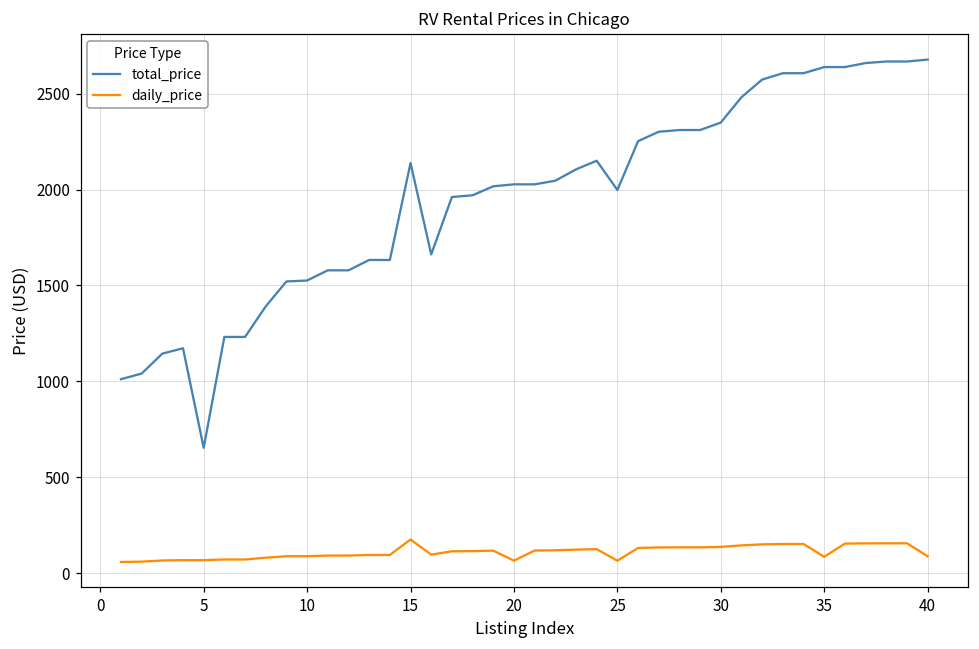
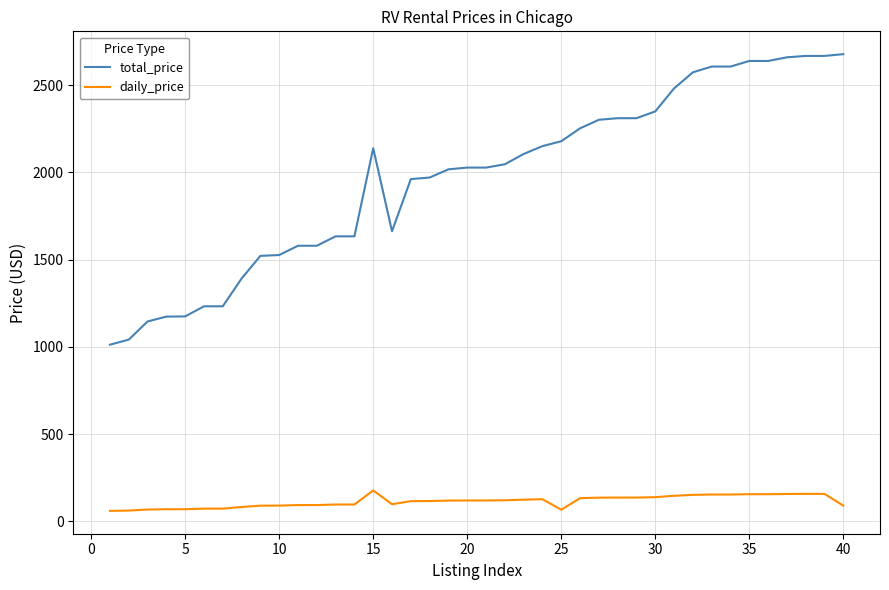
  {
    "total_price": {
-     "5": 650,
+     "5": 1170,
      "10": 1530,
      "15": 2140,
      "20": 2030,
-     "25": 2000,
+     "25": 2180,
      "30": 2350,
      "35": 2640,
      "40": 2680
    },
    "daily_price": {
      "5": 70,
      "10": 90,
      "15": 180,
-     "20": 70,
+     "20": 120,
      "25": 70,
      "30": 140,
-     "35": 90,
+     "35": 160,
      "40": 90
    }
  }
